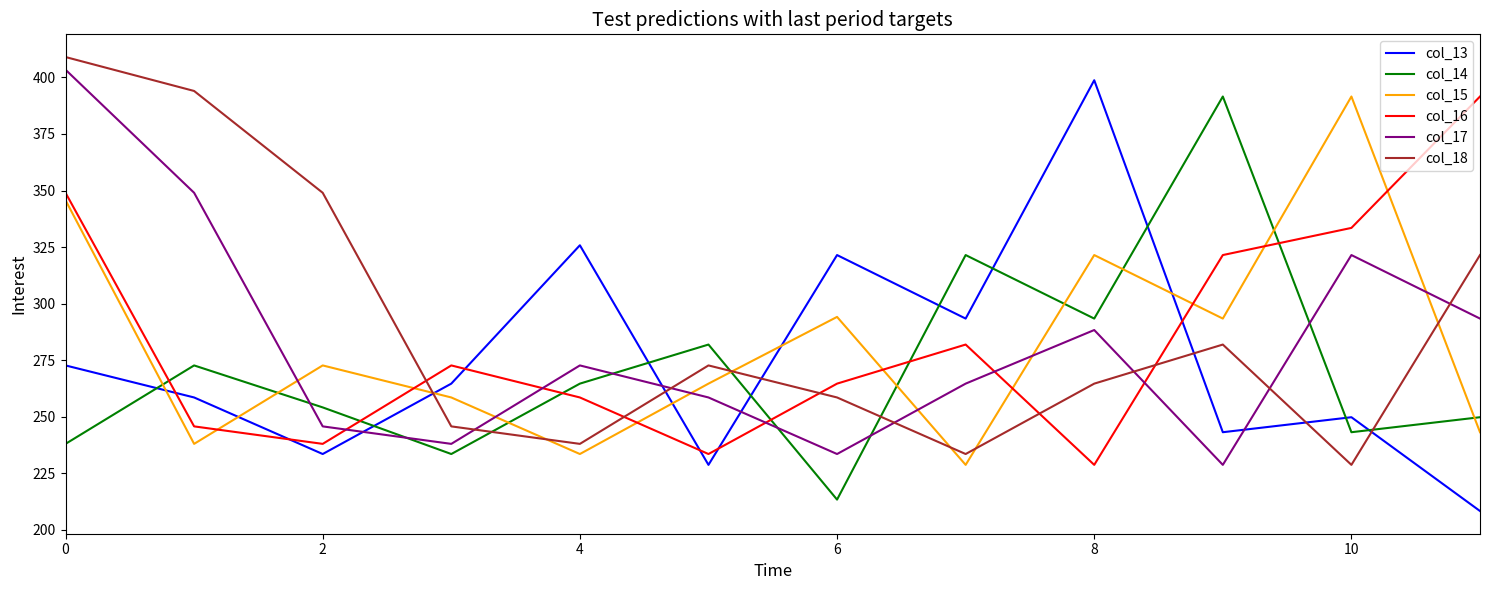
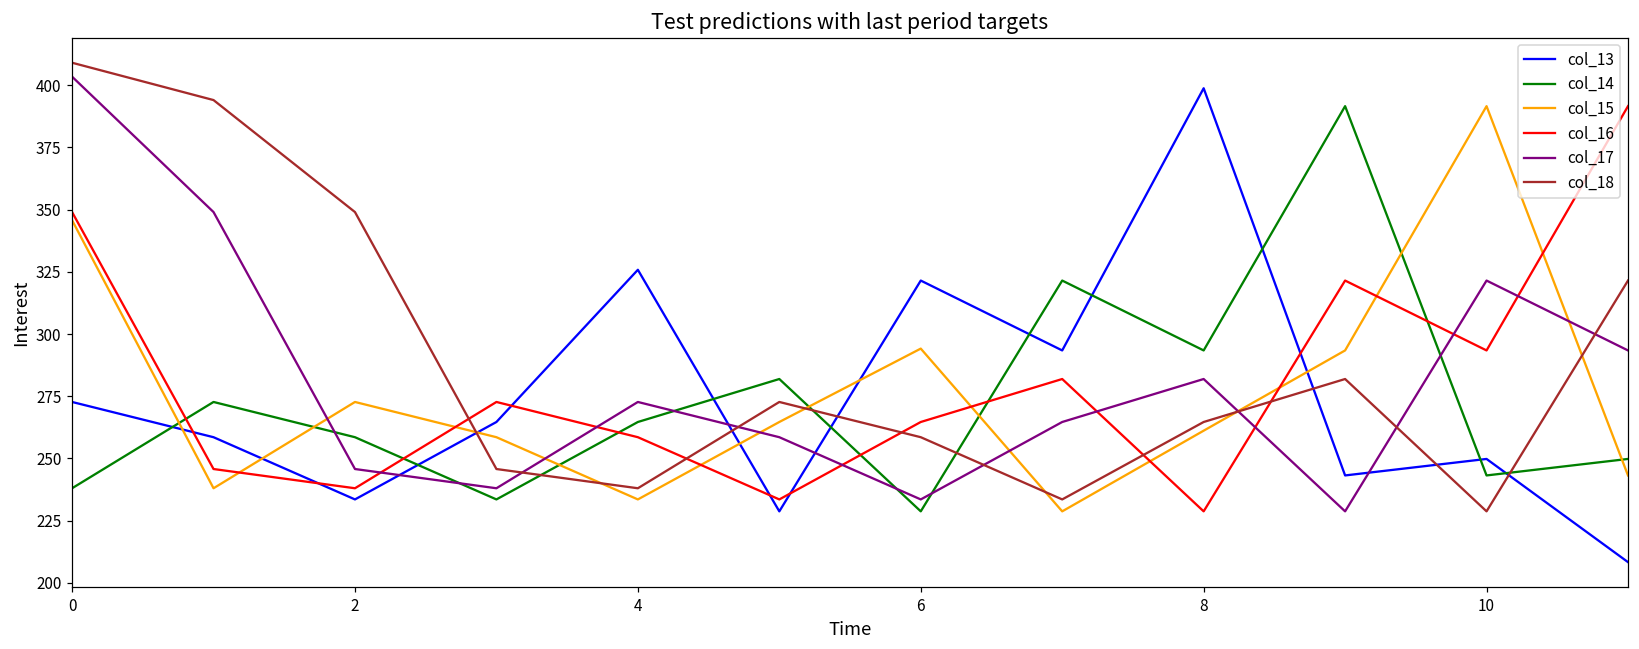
  {
    "col_13": {
      "0": 273,
      "2": 234,
      "4": 326,
      "6": 321,
      "8": 399,
      "10": 250
    },
    "col_14": {
      "0": 238,
-     "2": 254,
+     "2": 259,
      "4": 265,
-     "6": 213,
+     "6": 229,
      "8": 293,
      "10": 243
    },
    "col_15": {
      "0": 346,
      "2": 273,
      "4": 234,
      "6": 294,
-     "8": 321,
+     "8": 261,
      "10": 392
    },
    "col_16": {
      "0": 349,
      "2": 238,
      "4": 259,
      "6": 265,
      "8": 229,
-     "10": 333
+     "10": 293
    },
    "col_17": {
      "0": 403,
      "2": 246,
      "4": 273,
      "6": 234,
-     "8": 288,
+     "8": 282,
      "10": 321
    },
    "col_18": {
      "0": 409,
      "2": 349,
      "4": 238,
      "6": 259,
      "8": 265,
      "10": 229
    }
  }
